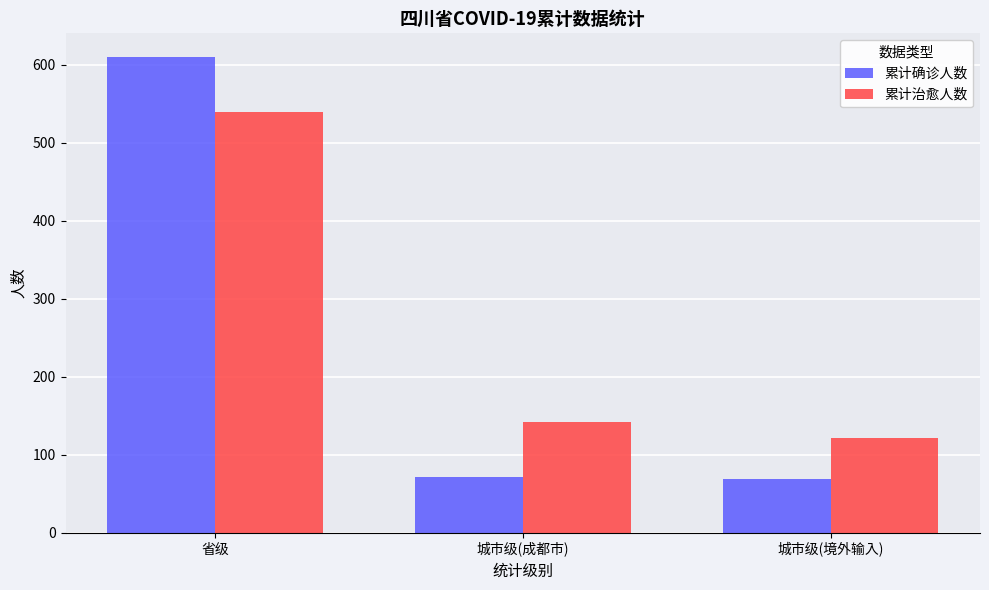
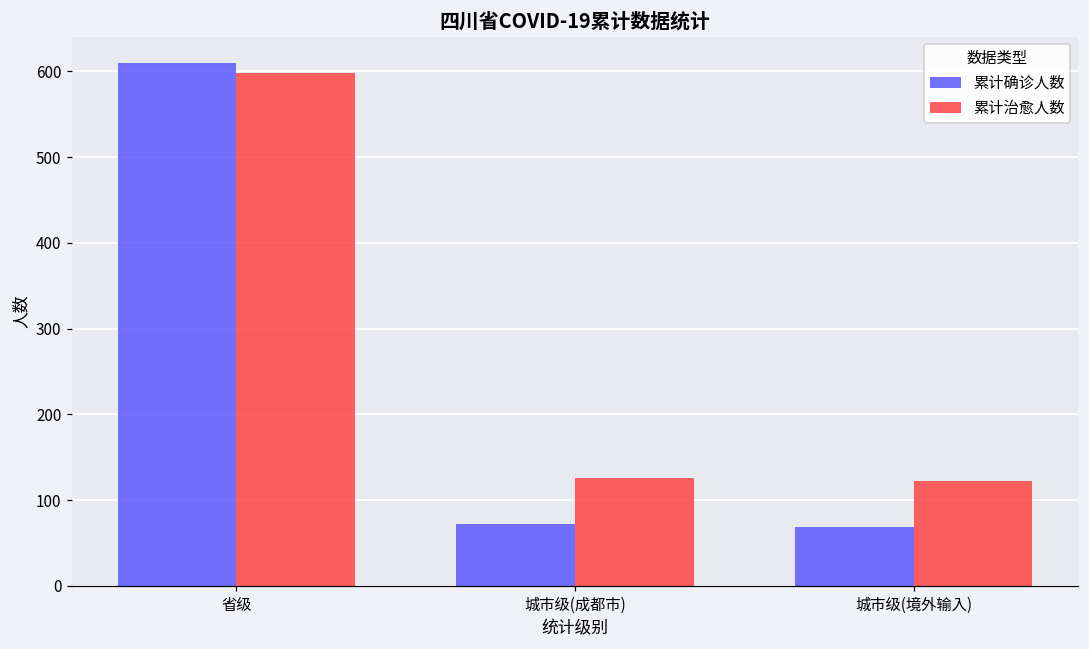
  {
    "累计确诊人数": {
      "省级": 610,
      "城市级(成都市)": 70,
      "城市级(境外输入)": 70
    },
    "累计治愈人数": {
-     "省级": 540,
-     "城市级(成都市)": 140,
+     "省级": 600,
+     "城市级(成都市)": 130,
      "城市级(境外输入)": 120
    }
  }
